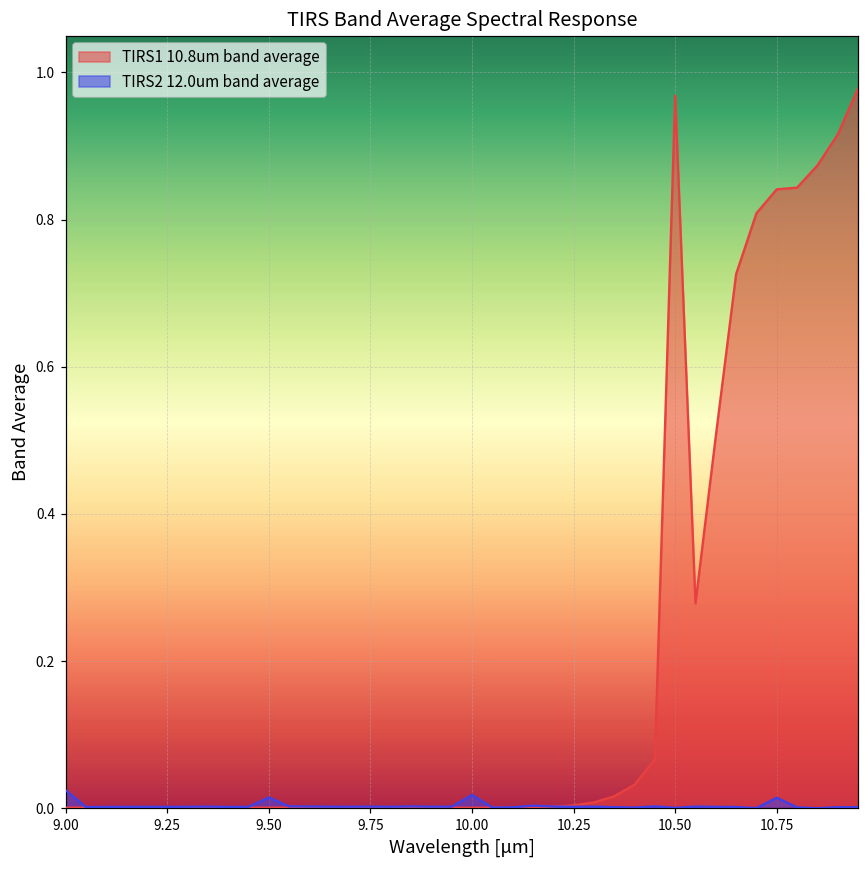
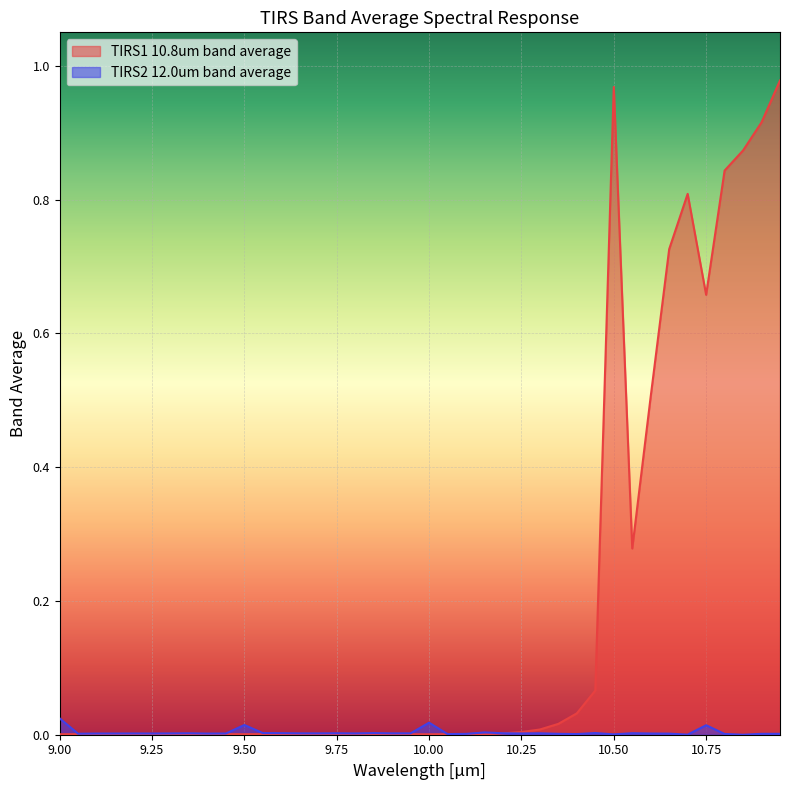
  {
    "TIRS1 10.8um band average": {
      "9.00": 0.00,
      "9.50": 0.00,
      "10.00": 0.00,
      "10.50": 0.97,
-     "10.75": 0.84
+     "10.75": 0.66
    },
    "TIRS2 12.0um band average": {
      "9.00": 0.02,
      "9.50": 0.01,
      "10.00": 0.02,
      "10.50": 0.00,
      "10.75": 0.01
    }
  }
